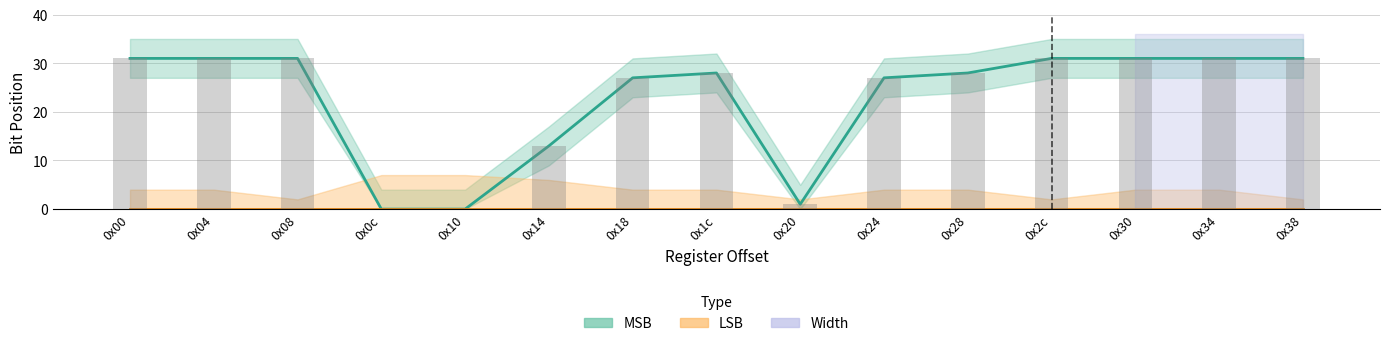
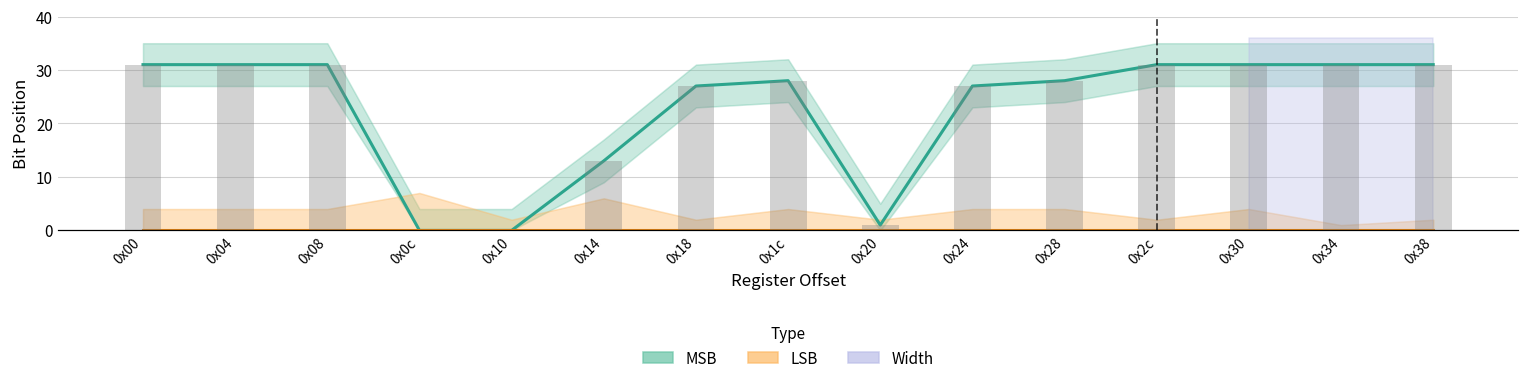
  {
    "LSB": {
      "0x00": 4,
      "0x04": 4,
-     "0x08": 2,
+     "0x08": 4,
      "0x0c": 7,
-     "0x10": 7,
+     "0x10": 2,
      "0x14": 6,
-     "0x18": 4,
+     "0x18": 2,
      "0x1c": 4,
      "0x20": 2,
      "0x24": 4,
      "0x28": 4,
      "0x2c": 2,
      "0x30": 4,
-     "0x34": 4,
+     "0x34": 1,
      "0x38": 2
    }
  }
